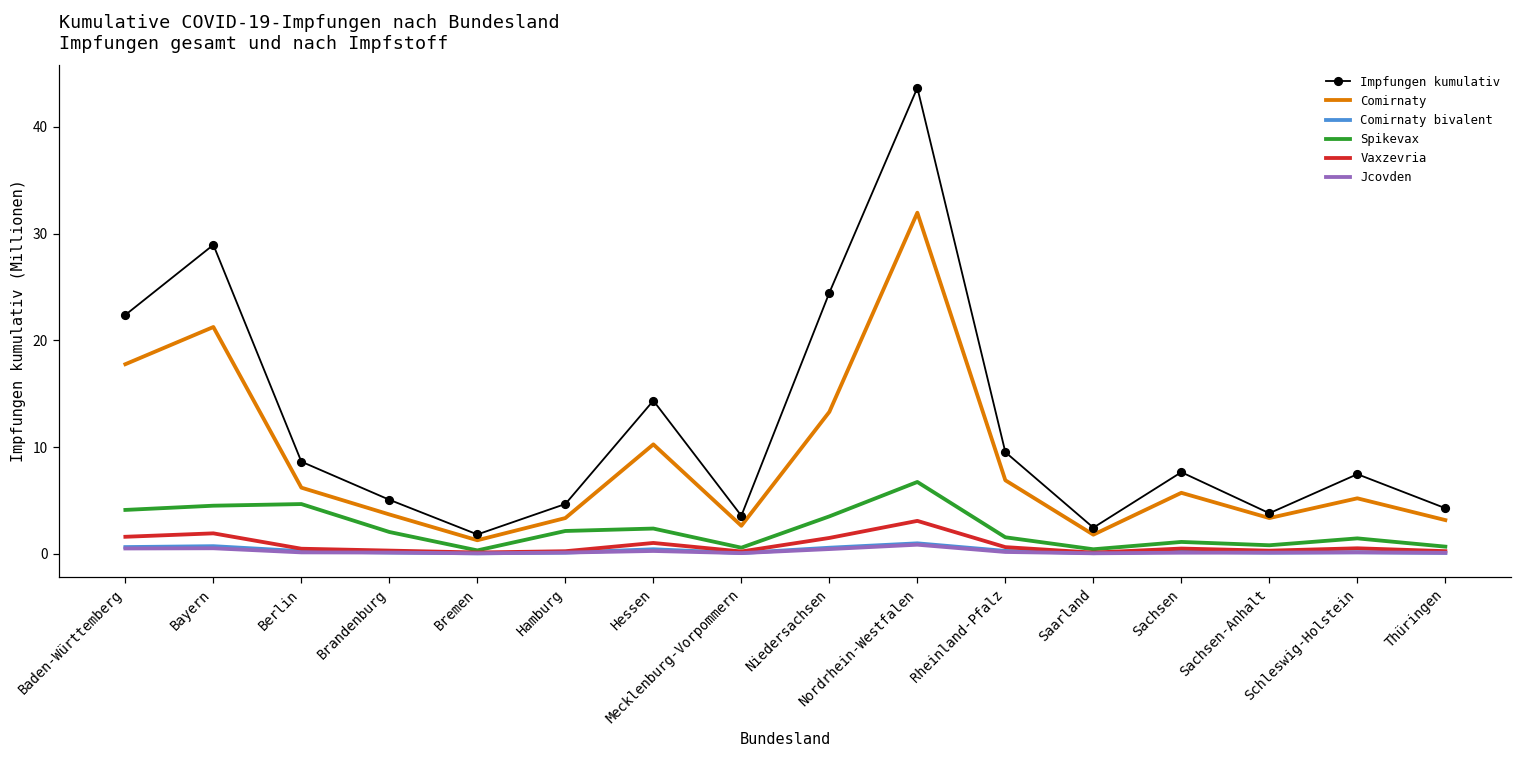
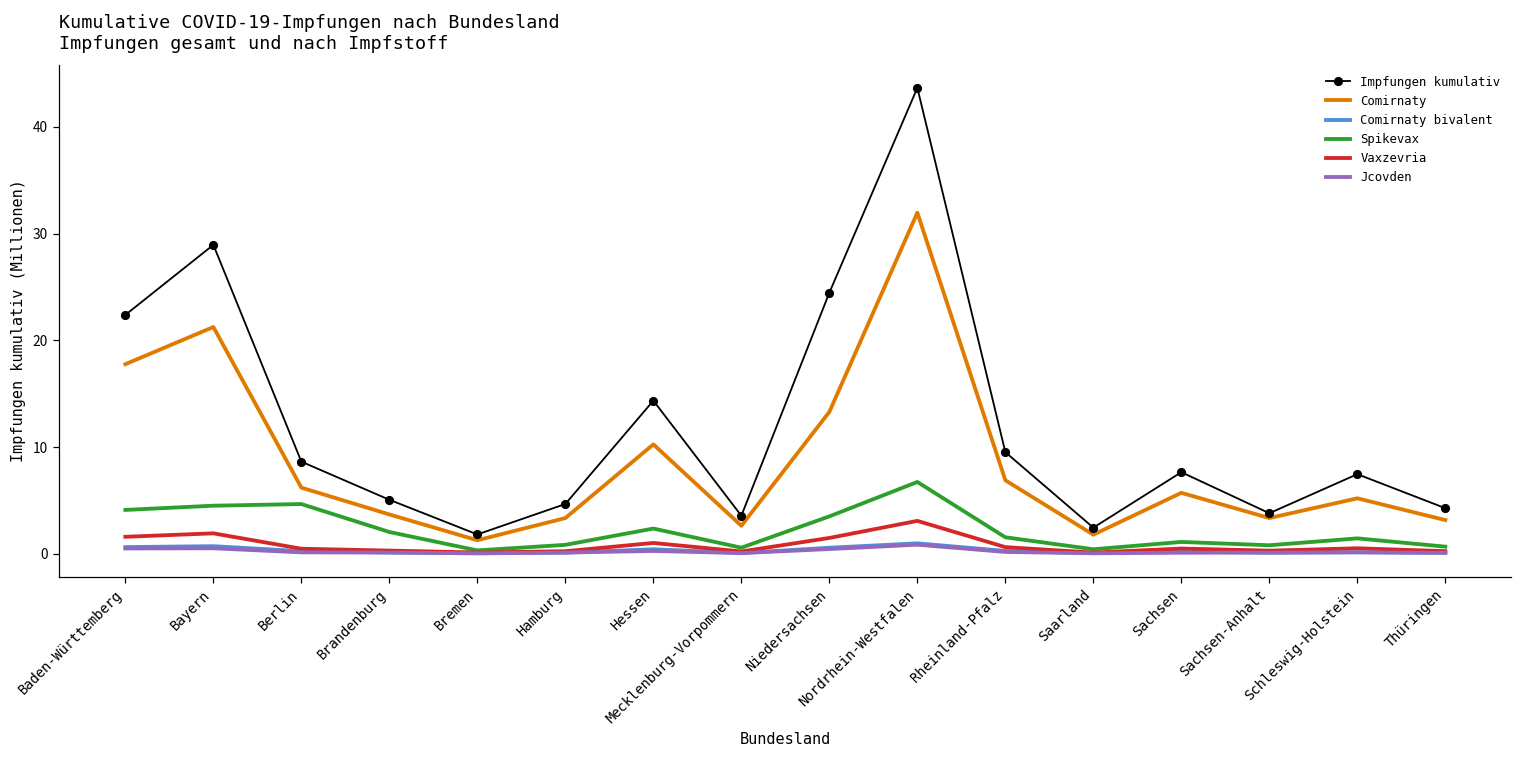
  {
    "Impfungen kumulativ": {
      "Baden-Württemberg": 22,
      "Bayern": 29,
      "Berlin": 9,
      "Brandenburg": 5,
      "Bremen": 2,
      "Hamburg": 5,
      "Hessen": 14,
      "Mecklenburg-Vorpommern": 4,
      "Niedersachsen": 24,
      "Nordrhein-Westfalen": 44,
      "Rheinland-Pfalz": 10,
      "Saarland": 2,
      "Sachsen": 8,
      "Sachsen-Anhalt": 4,
      "Schleswig-Holstein": 7,
      "Thüringen": 4
    },
    "Comirnaty": {
      "Baden-Württemberg": 18,
      "Bayern": 21,
      "Berlin": 6,
      "Brandenburg": 4,
      "Bremen": 1,
      "Hamburg": 3,
      "Hessen": 10,
      "Mecklenburg-Vorpommern": 3,
      "Niedersachsen": 13,
      "Nordrhein-Westfalen": 32,
      "Rheinland-Pfalz": 7,
      "Saarland": 2,
      "Sachsen": 6,
      "Sachsen-Anhalt": 3,
      "Schleswig-Holstein": 5,
      "Thüringen": 3
    },
    "Spikevax": {
      "Baden-Württemberg": 4,
      "Bayern": 5,
      "Berlin": 5,
      "Brandenburg": 2,
-     "Hamburg": 2,
+     "Hamburg": 1,
      "Hessen": 2,
      "Mecklenburg-Vorpommern": 1,
      "Niedersachsen": 4,
      "Nordrhein-Westfalen": 7,
      "Rheinland-Pfalz": 2,
      "Saarland": 0,
      "Sachsen": 1,
      "Sachsen-Anhalt": 1,
      "Schleswig-Holstein": 1,
      "Thüringen": 1
    },
    "Vaxzevria": {
      "Baden-Württemberg": 2,
      "Bayern": 2,
      "Hessen": 1,
      "Niedersachsen": 1,
      "Nordrhein-Westfalen": 3,
      "Rheinland-Pfalz": 1,
      "Sachsen": 0,
      "Schleswig-Holstein": 1
    }
  }
